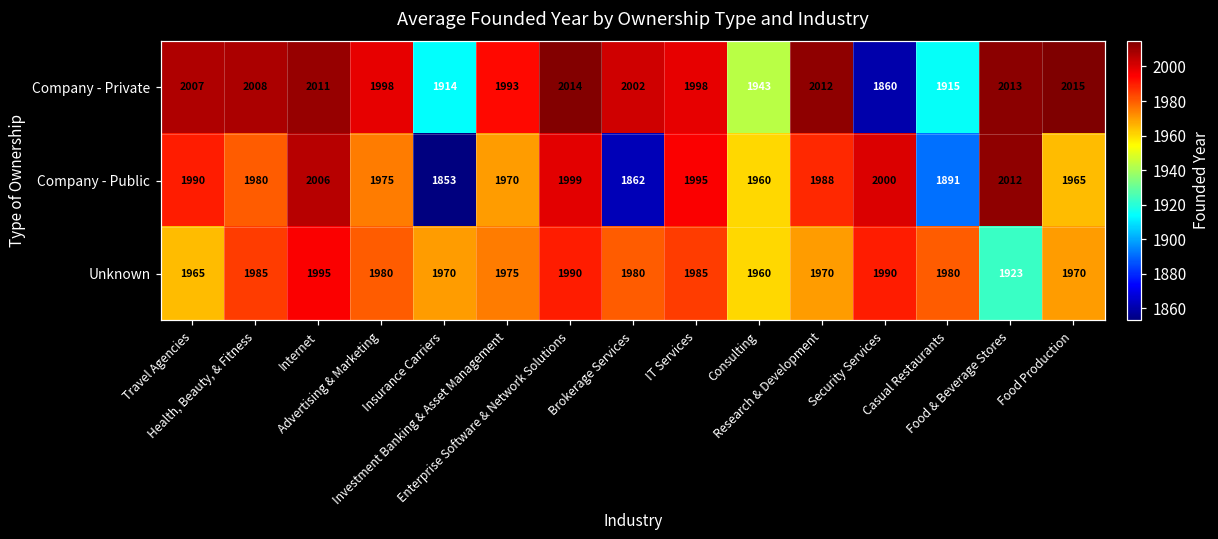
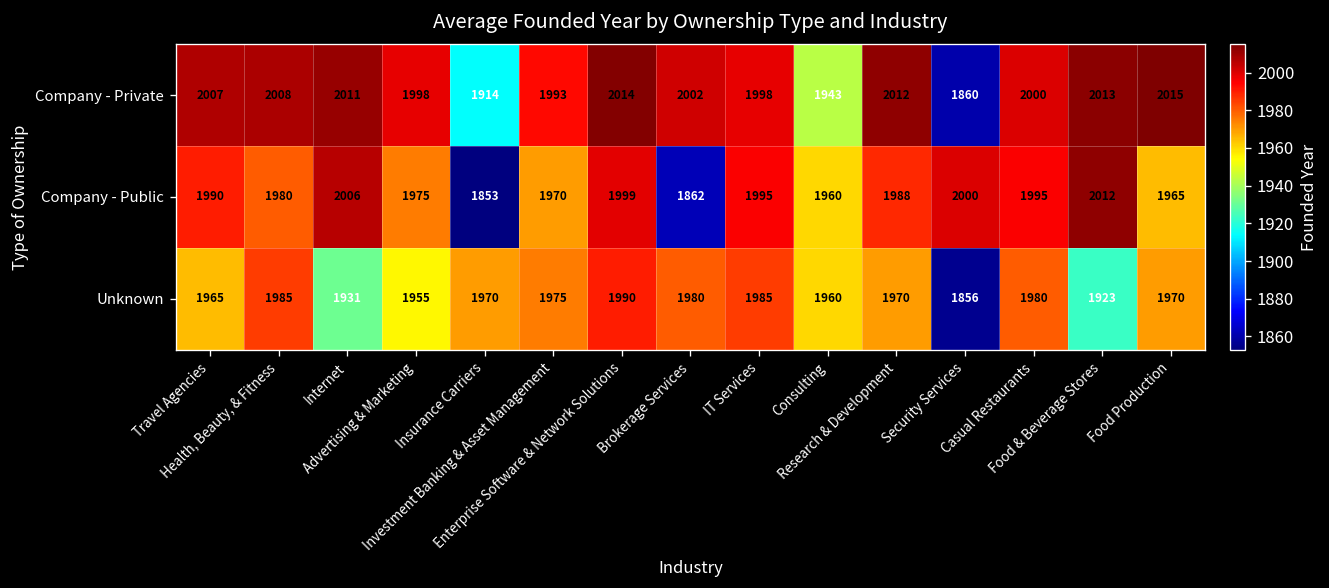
  {
    "Company - Private": {
      "Travel Agencies": 2007,
      "Health, Beauty, & Fitness": 2008,
      "Internet": 2011,
      "Advertising & Marketing": 1998,
      "Insurance Carriers": 1914,
      "Investment Banking & Asset Management": 1993,
      "Enterprise Software & Network Solutions": 2014,
      "Brokerage Services": 2002,
      "IT Services": 1998,
      "Consulting": 1943,
      "Research & Development": 2012,
      "Security Services": 1860,
-     "Casual Restaurants": 1915,
+     "Casual Restaurants": 2000,
      "Food & Beverage Stores": 2013,
      "Food Production": 2015
    },
    "Company - Public": {
      "Travel Agencies": 1990,
      "Health, Beauty, & Fitness": 1980,
      "Internet": 2006,
      "Advertising & Marketing": 1975,
      "Insurance Carriers": 1853,
      "Investment Banking & Asset Management": 1970,
      "Enterprise Software & Network Solutions": 1999,
      "Brokerage Services": 1862,
      "IT Services": 1995,
      "Consulting": 1960,
      "Research & Development": 1988,
      "Security Services": 2000,
-     "Casual Restaurants": 1891,
+     "Casual Restaurants": 1995,
      "Food & Beverage Stores": 2012,
      "Food Production": 1965
    },
    "Unknown": {
      "Travel Agencies": 1965,
      "Health, Beauty, & Fitness": 1985,
-     "Internet": 1995,
-     "Advertising & Marketing": 1980,
+     "Internet": 1931,
+     "Advertising & Marketing": 1955,
      "Insurance Carriers": 1970,
      "Investment Banking & Asset Management": 1975,
      "Enterprise Software & Network Solutions": 1990,
      "Brokerage Services": 1980,
      "IT Services": 1985,
      "Consulting": 1960,
      "Research & Development": 1970,
-     "Security Services": 1990,
+     "Security Services": 1856,
      "Casual Restaurants": 1980,
      "Food & Beverage Stores": 1923,
      "Food Production": 1970
    }
  }
